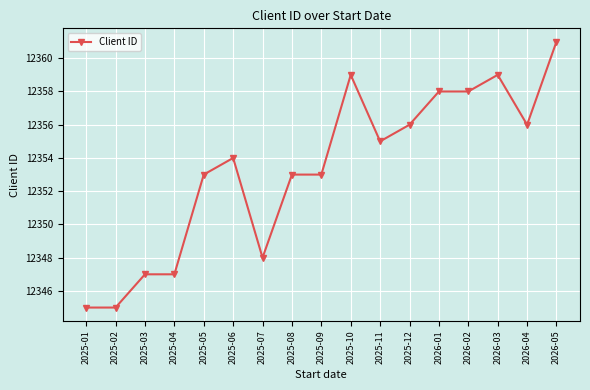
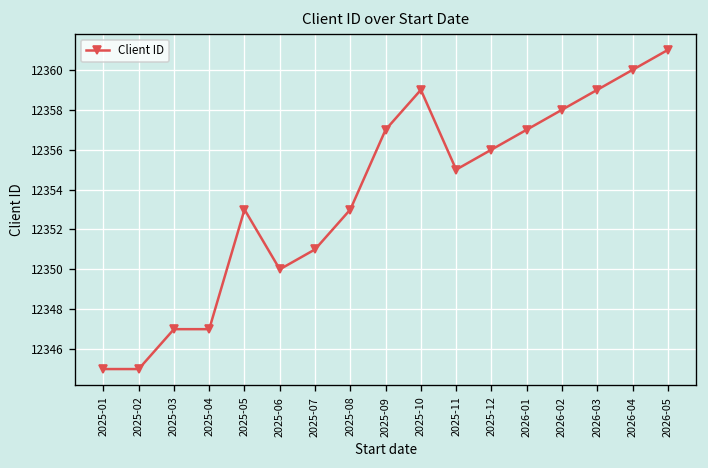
  {
    "2025-01": 12345,
    "2025-02": 12345,
    "2025-03": 12347,
    "2025-04": 12347,
    "2025-05": 12353,
-   "2025-06": 12354,
-   "2025-07": 12348,
+   "2025-06": 12350,
+   "2025-07": 12351,
    "2025-08": 12353,
-   "2025-09": 12353,
+   "2025-09": 12357,
    "2025-10": 12359,
    "2025-11": 12355,
    "2025-12": 12356,
-   "2026-01": 12358,
+   "2026-01": 12357,
    "2026-02": 12358,
    "2026-03": 12359,
-   "2026-04": 12356,
+   "2026-04": 12360,
    "2026-05": 12361
  }
